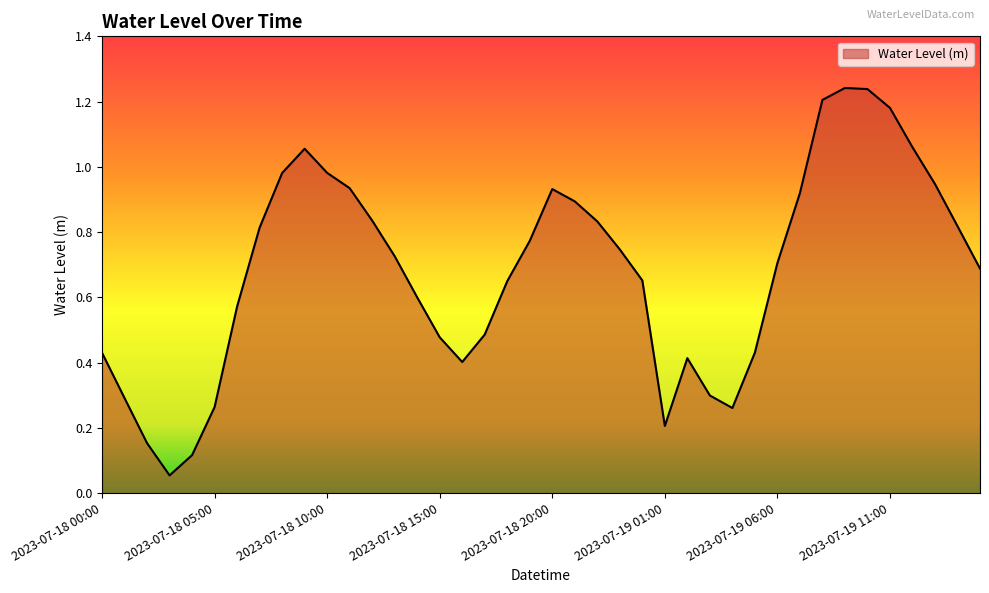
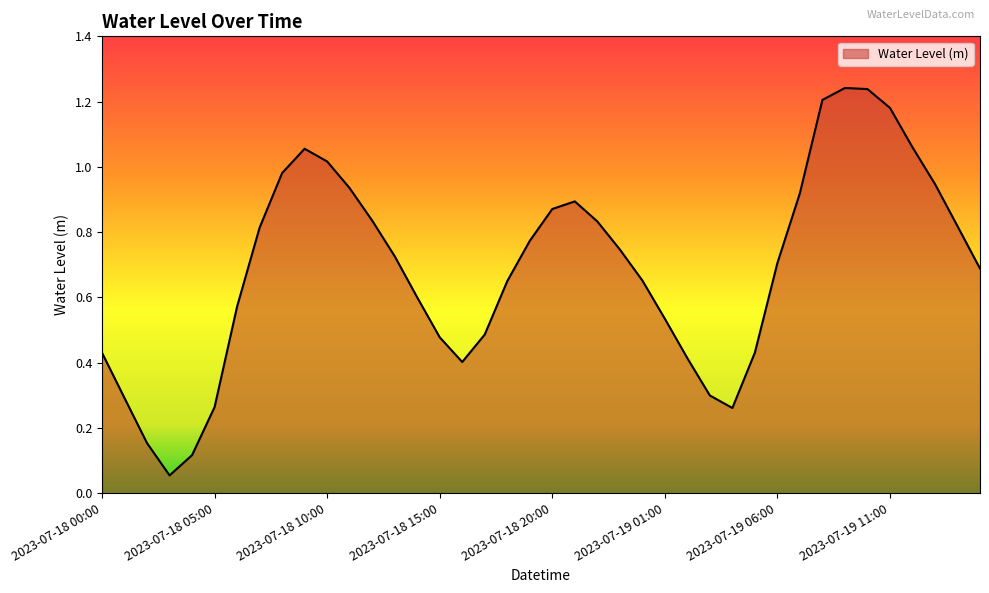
  {
    "2023-07-18 00:00": 0.43,
    "2023-07-18 05:00": 0.26,
-   "2023-07-18 10:00": 0.98,
+   "2023-07-18 10:00": 1.02,
    "2023-07-18 15:00": 0.48,
-   "2023-07-18 20:00": 0.93,
-   "2023-07-19 01:00": 0.21,
+   "2023-07-18 20:00": 0.87,
+   "2023-07-19 01:00": 0.53,
    "2023-07-19 06:00": 0.71,
    "2023-07-19 11:00": 1.18
  }
